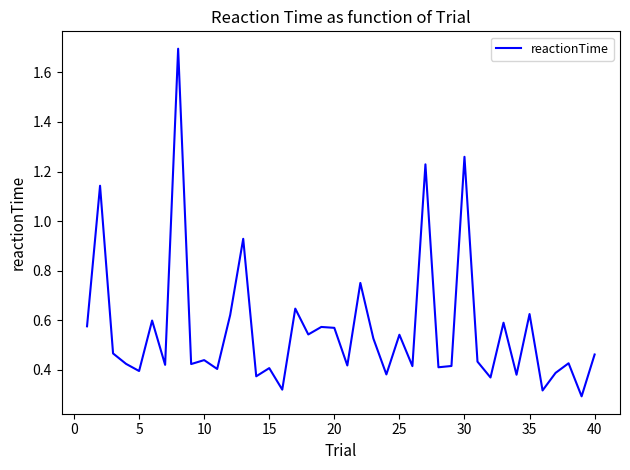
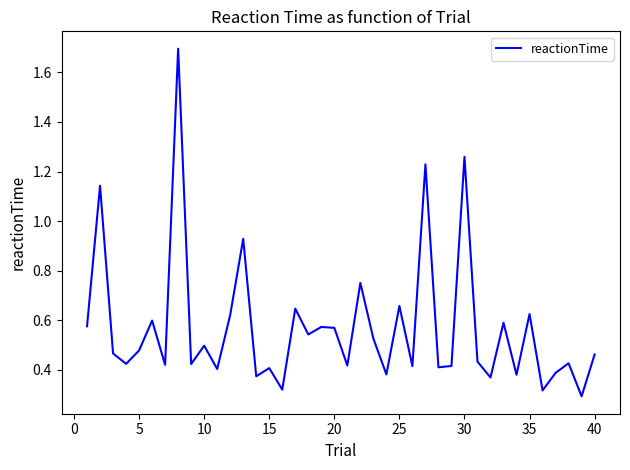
  {
-   "5": 0.40,
-   "10": 0.44,
+   "5": 0.48,
+   "10": 0.50,
    "15": 0.41,
    "20": 0.57,
-   "25": 0.54,
+   "25": 0.66,
    "30": 1.26,
    "35": 0.63,
    "40": 0.46
  }
